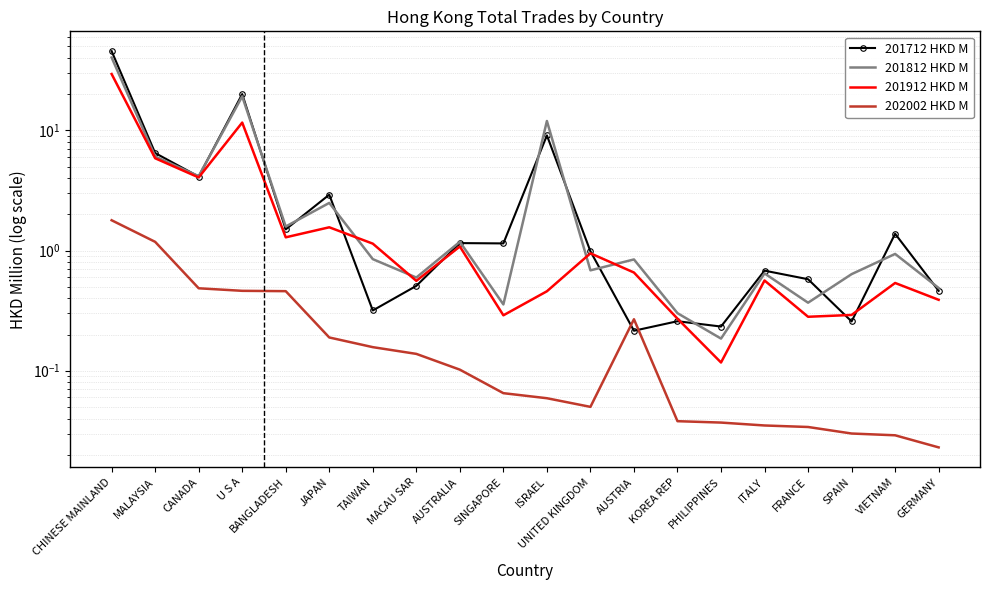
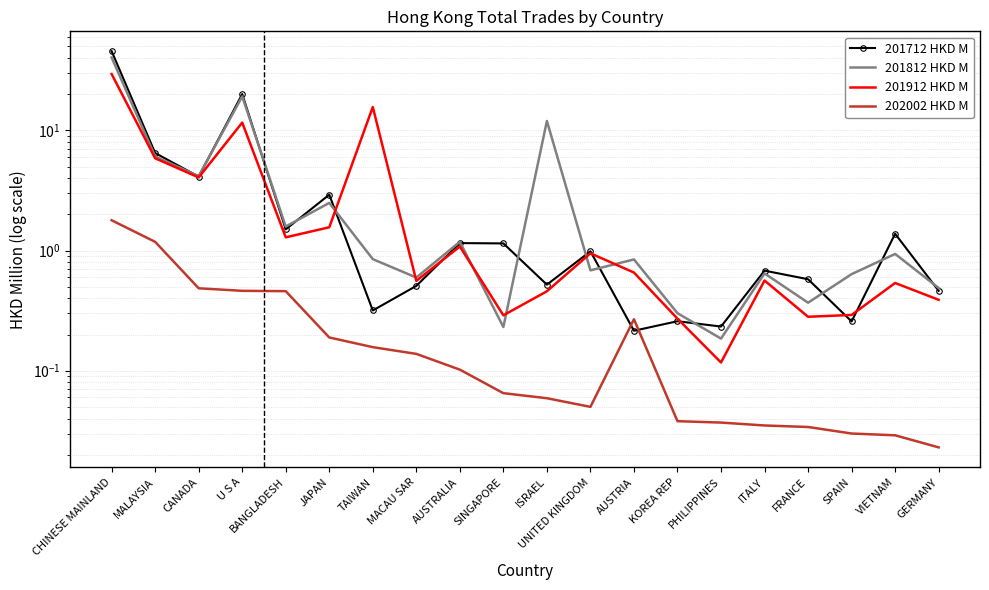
  {
    "201712 HKD M": {
      "CHINESE MAINLAND": 46,
      "MALAYSIA": 6,
      "BANGLADESH": 1.5,
      "JAPAN": 2.9,
      "TAIWAN": 0.32,
      "MACAU SAR": 0.51,
      "SINGAPORE": 1.1,
-     "ISRAEL": 9,
+     "ISRAEL": 0.52,
      "AUSTRIA": 0.22,
      "PHILIPPINES": 0.23,
      "ITALY": 0.7,
      "FRANCE": 0.6,
      "SPAIN": 0.26,
      "VIETNAM": 1.4,
      "GERMANY": 0.46
    },
    "201812 HKD M": {
      "CHINESE MAINLAND": 40,
      "BANGLADESH": 1.6,
      "JAPAN": 2.5,
      "TAIWAN": 0.8,
      "MACAU SAR": 0.6,
-     "SINGAPORE": 0.36,
+     "SINGAPORE": 0.23,
      "ISRAEL": 12,
      "UNITED KINGDOM": 0.7,
      "AUSTRIA": 0.8,
      "KOREA REP": 0.30,
      "PHILIPPINES": 0.19,
      "ITALY": 0.6,
      "FRANCE": 0.37,
      "SPAIN": 0.6,
      "VIETNAM": 0.9,
      "GERMANY": 0.49
    },
    "201912 HKD M": {
      "CHINESE MAINLAND": 29,
      "U S A": 12,
      "BANGLADESH": 1.3,
      "JAPAN": 1.6,
-     "TAIWAN": 1.1,
+     "TAIWAN": 16,
      "MACAU SAR": 0.6,
      "AUSTRALIA": 1.1,
      "SINGAPORE": 0.3,
      "ISRAEL": 0.46,
      "AUSTRIA": 0.7,
      "PHILIPPINES": 0.12,
      "ITALY": 0.6,
      "FRANCE": 0.28,
      "SPAIN": 0.3,
      "VIETNAM": 0.5,
      "GERMANY": 0.4
    },
    "202002 HKD M": {
      "CHINESE MAINLAND": 1.8,
      "MALAYSIA": 1.2,
      "CANADA": 0.49,
      "U S A": 0.46,
      "BANGLADESH": 0.46,
      "JAPAN": 0.19,
      "TAIWAN": 0.16,
      "MACAU SAR": 0.14,
      "AUSTRALIA": 0.10,
      "SINGAPORE": 0.07,
      "ISRAEL": 0.06,
      "UNITED KINGDOM": 0.05,
      "AUSTRIA": 0.27,
      "KOREA REP": 0.038,
      "PHILIPPINES": 0.037,
      "ITALY": 0.035,
      "FRANCE": 0.034,
      "SPAIN": 0.03,
      "VIETNAM": 0.03,
      "GERMANY": 0.023
    }
  }
